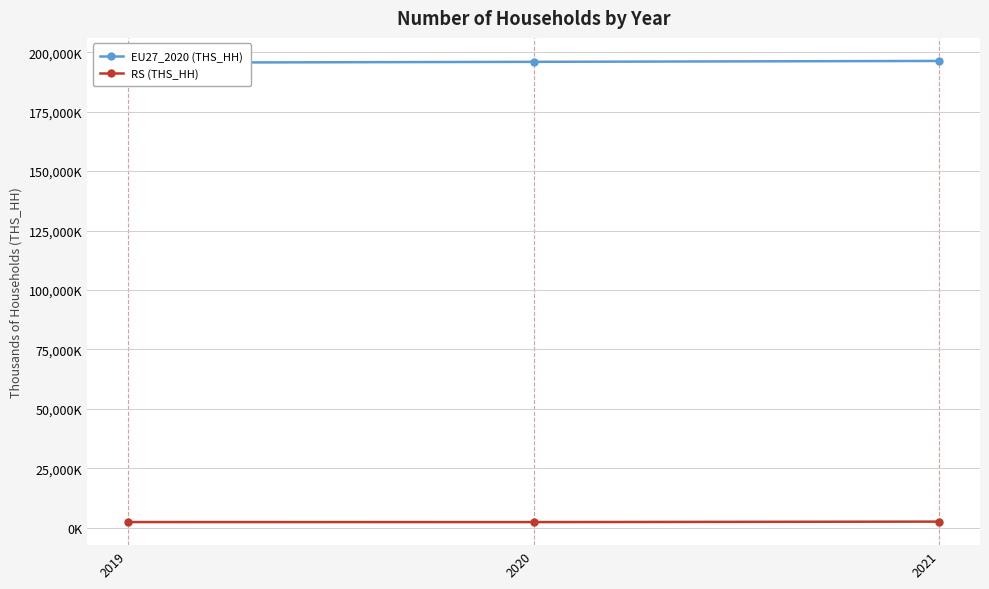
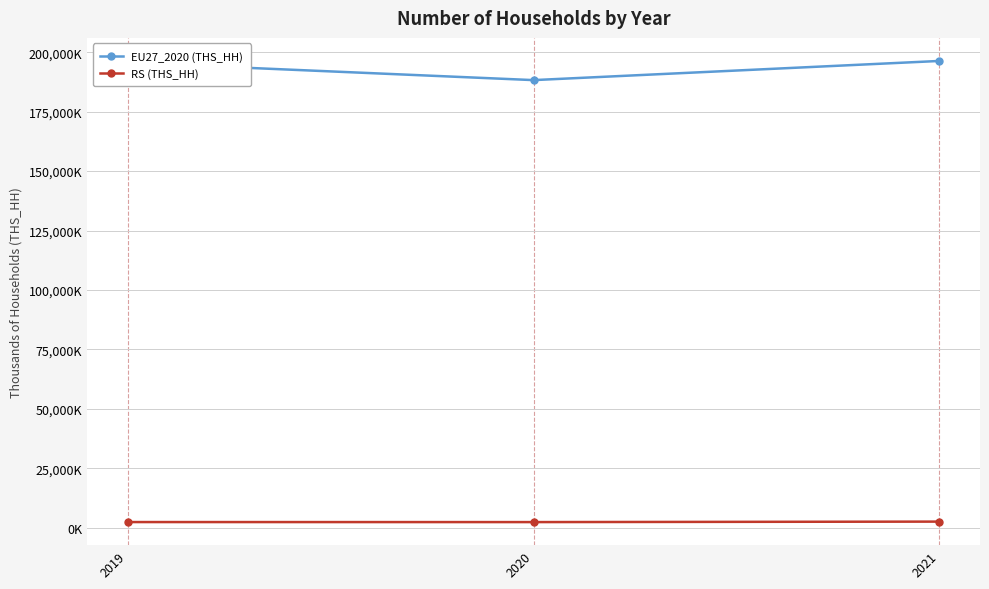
  {
    "EU27_2020 (THS_HH)": {
-     "2020": "196,000,000",
+     "2020": "188,000,000",
      "2021": "196,000,000"
    },
    "RS (THS_HH)": {
      "2019": "2,000,000",
      "2020": "2,000,000",
      "2021": "3,000,000"
    }
  }
